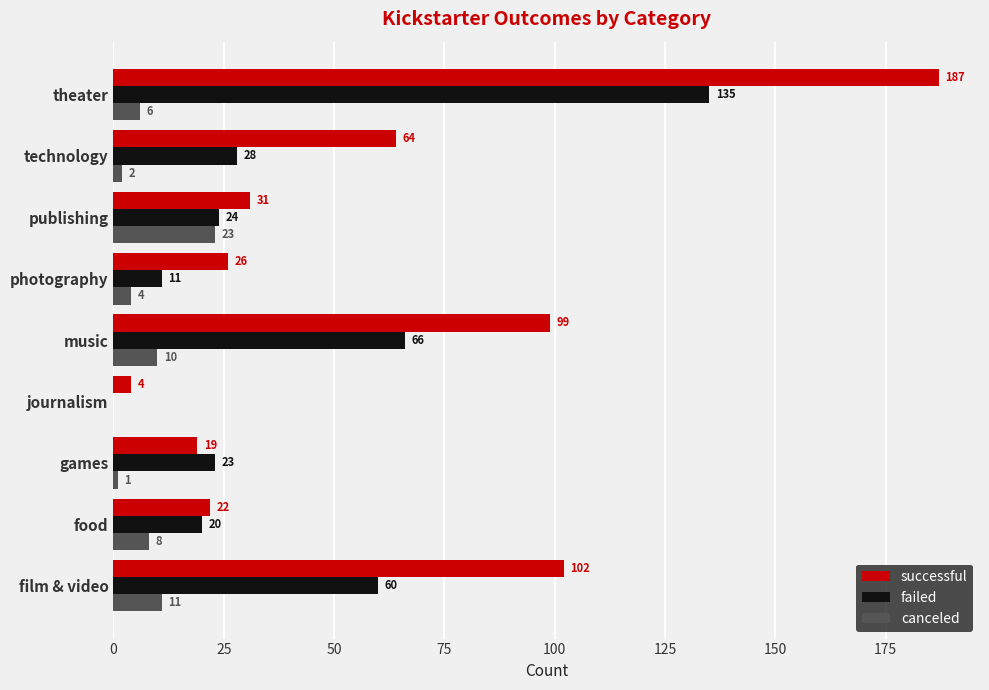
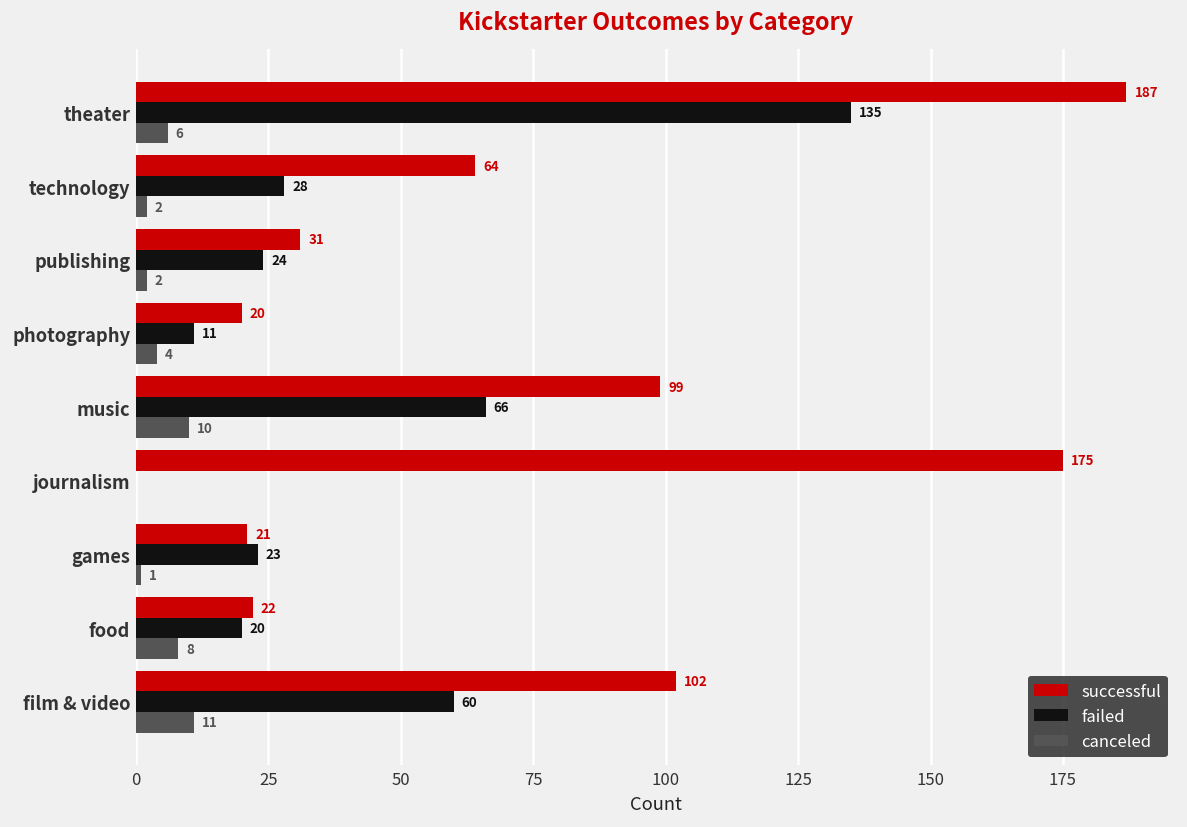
  {
    "successful": {
      "theater": 187,
      "technology": 64,
      "publishing": 31,
-     "photography": 26,
+     "photography": 20,
      "music": 99,
-     "journalism": 4,
-     "games": 19,
+     "journalism": 175,
+     "games": 21,
      "food": 22,
      "film & video": 102
    },
    "failed": {
      "theater": 135,
      "technology": 28,
      "publishing": 24,
      "photography": 11,
      "music": 66,
      "games": 23,
      "food": 20,
      "film & video": 60
    },
    "canceled": {
      "theater": 6,
      "technology": 2,
-     "publishing": 23,
+     "publishing": 2,
      "photography": 4,
      "music": 10,
      "games": 1,
      "food": 8,
      "film & video": 11
    }
  }
